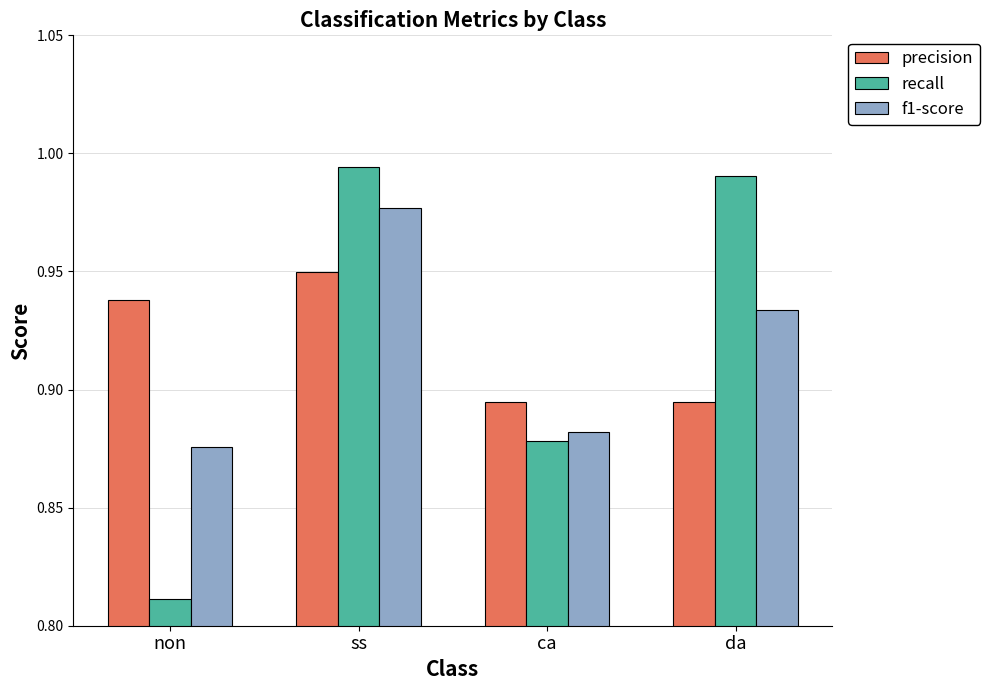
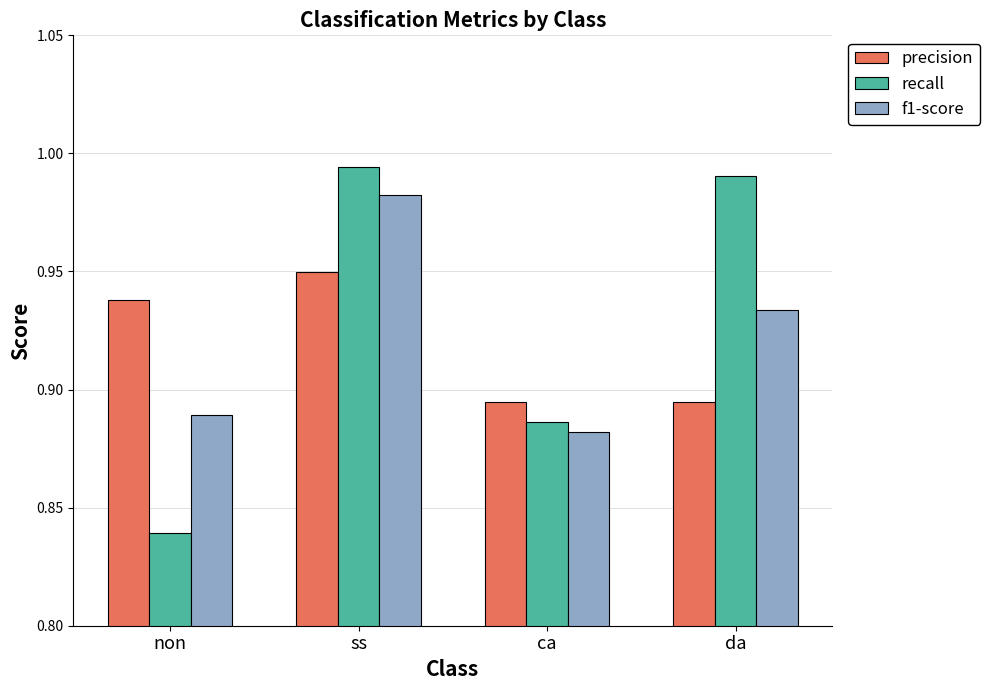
  {
    "precision": {
      "non": 0.938,
      "ss": 0.950,
      "ca": 0.895,
      "da": 0.895
    },
    "recall": {
-     "non": 0.811,
+     "non": 0.839,
      "ss": 0.994,
-     "ca": 0.878,
+     "ca": 0.886,
      "da": 0.991
    },
    "f1-score": {
-     "non": 0.876,
-     "ss": 0.977,
+     "non": 0.889,
+     "ss": 0.983,
      "ca": 0.882,
      "da": 0.934
    }
  }
